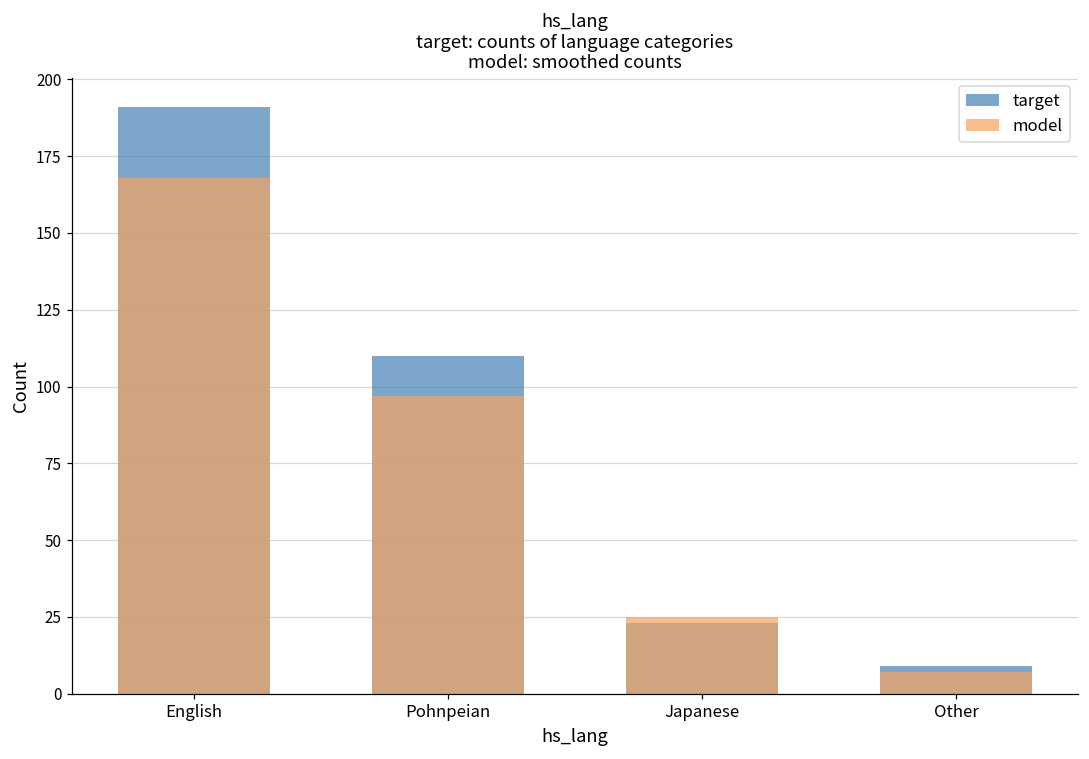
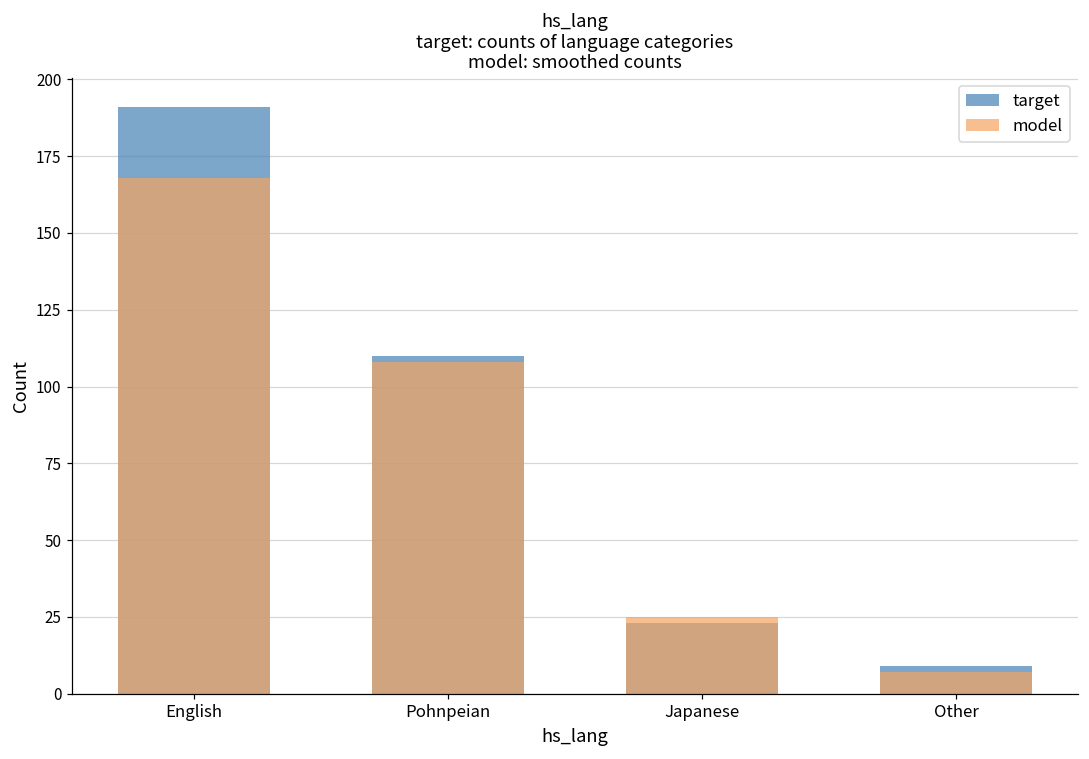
  {
    "target": {
      "English": 191,
      "Pohnpeian": 110,
      "Other": 9
    },
    "model": {
-     "Pohnpeian": 97,
+     "Pohnpeian": 108,
      "Japanese": 25
    }
  }
